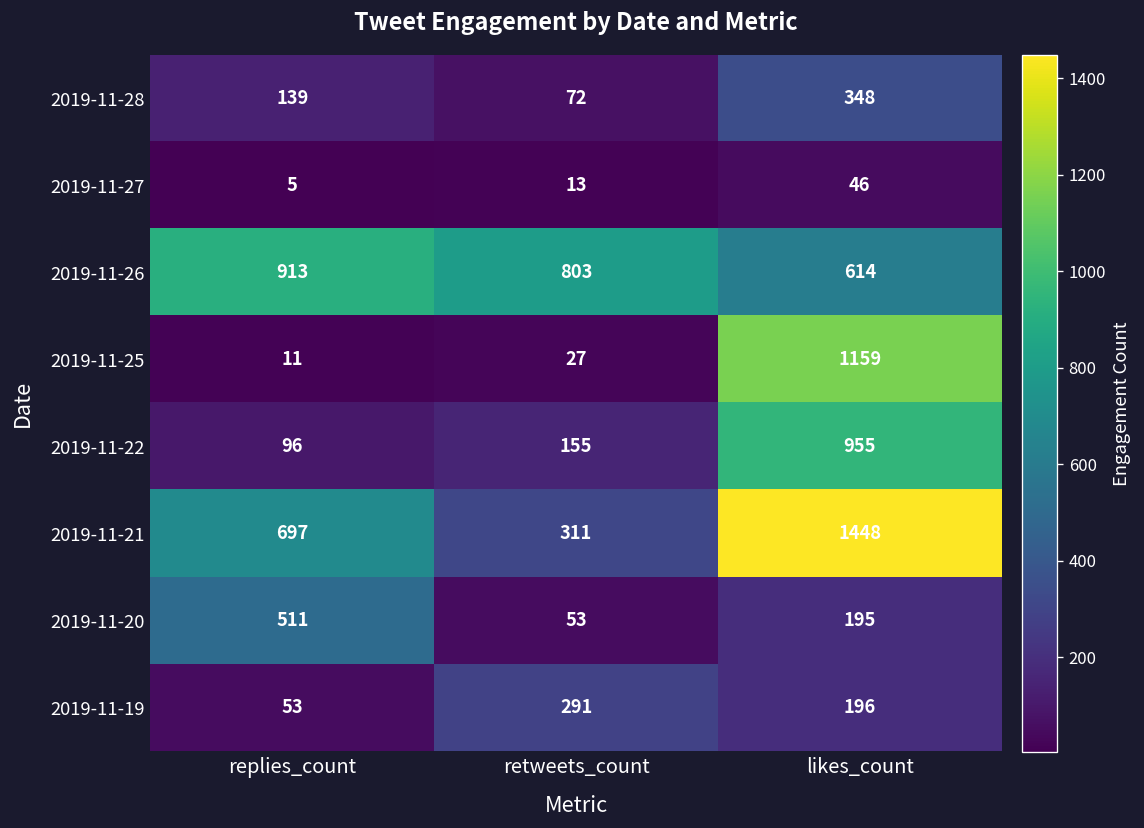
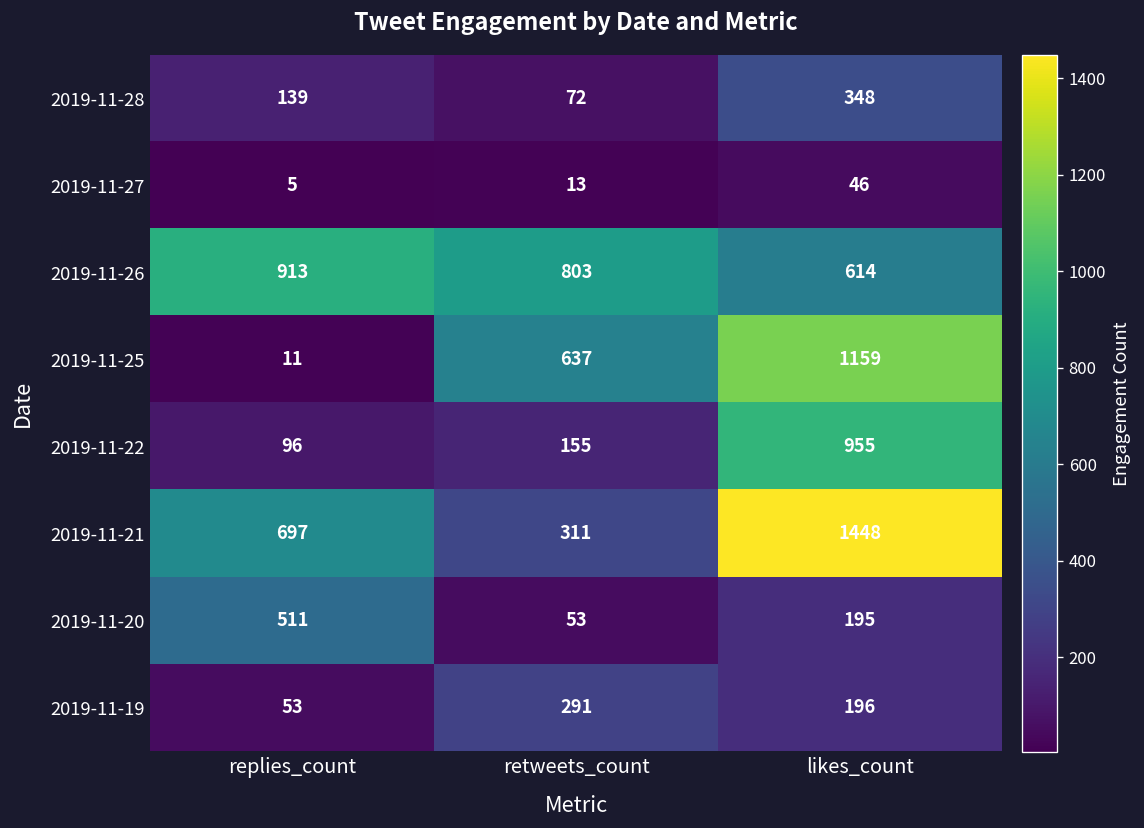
  {
    "2019-11-28": {
      "replies_count": 139,
      "retweets_count": 72,
      "likes_count": 348
    },
    "2019-11-27": {
      "replies_count": 5,
      "retweets_count": 13,
      "likes_count": 46
    },
    "2019-11-26": {
      "replies_count": 913,
      "retweets_count": 803,
      "likes_count": 614
    },
    "2019-11-25": {
      "replies_count": 11,
-     "retweets_count": 27,
+     "retweets_count": 637,
      "likes_count": 1159
    },
    "2019-11-22": {
      "replies_count": 96,
      "retweets_count": 155,
      "likes_count": 955
    },
    "2019-11-21": {
      "replies_count": 697,
      "retweets_count": 311,
      "likes_count": 1448
    },
    "2019-11-20": {
      "replies_count": 511,
      "retweets_count": 53,
      "likes_count": 195
    },
    "2019-11-19": {
      "replies_count": 53,
      "retweets_count": 291,
      "likes_count": 196
    }
  }
